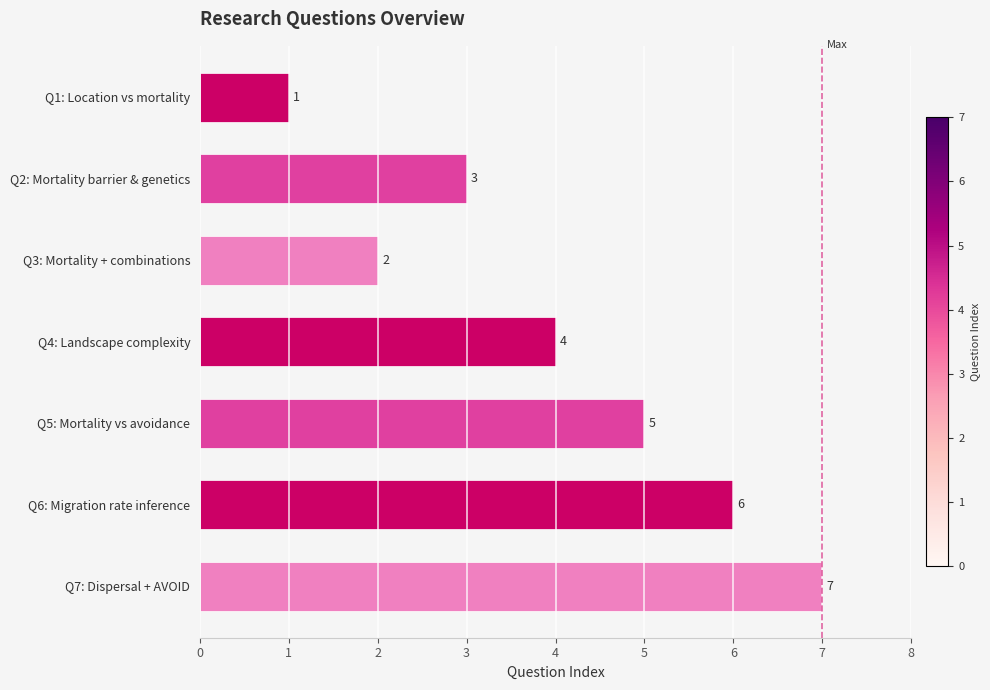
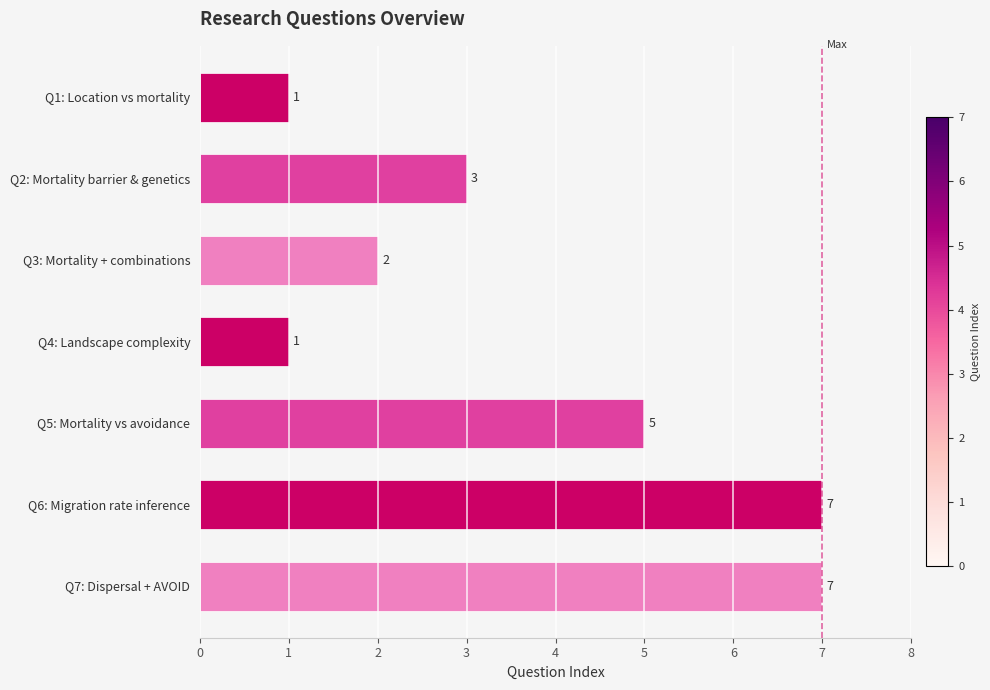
  {
    "Q1: Location vs mortality": 1,
    "Q2: Mortality barrier & genetics": 3,
    "Q3: Mortality + combinations": 2,
-   "Q4: Landscape complexity": 4,
+   "Q4: Landscape complexity": 1,
    "Q5: Mortality vs avoidance": 5,
-   "Q6: Migration rate inference": 6,
+   "Q6: Migration rate inference": 7,
    "Q7: Dispersal + AVOID": 7
  }
